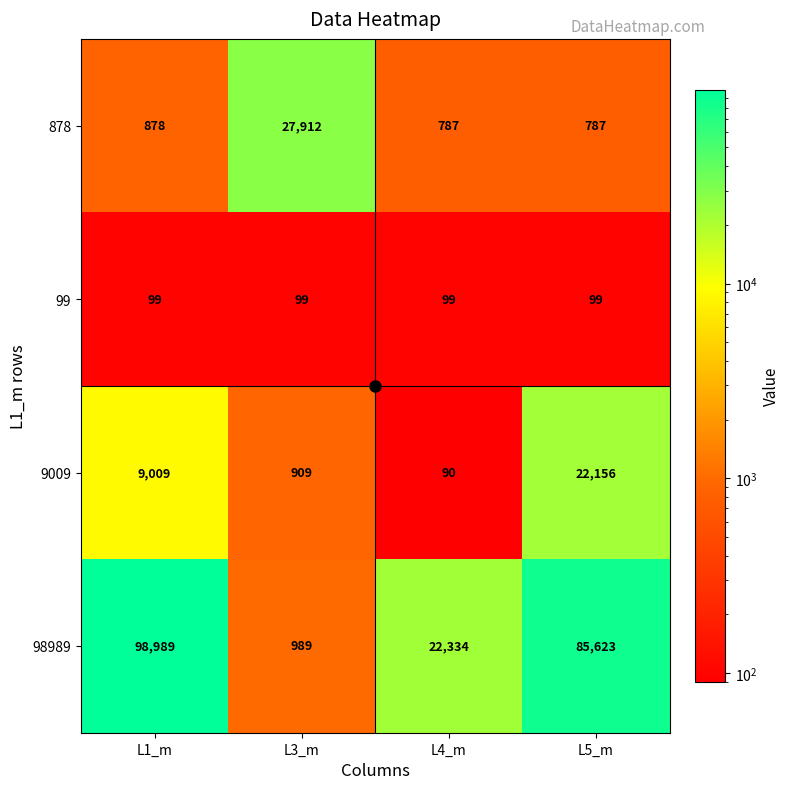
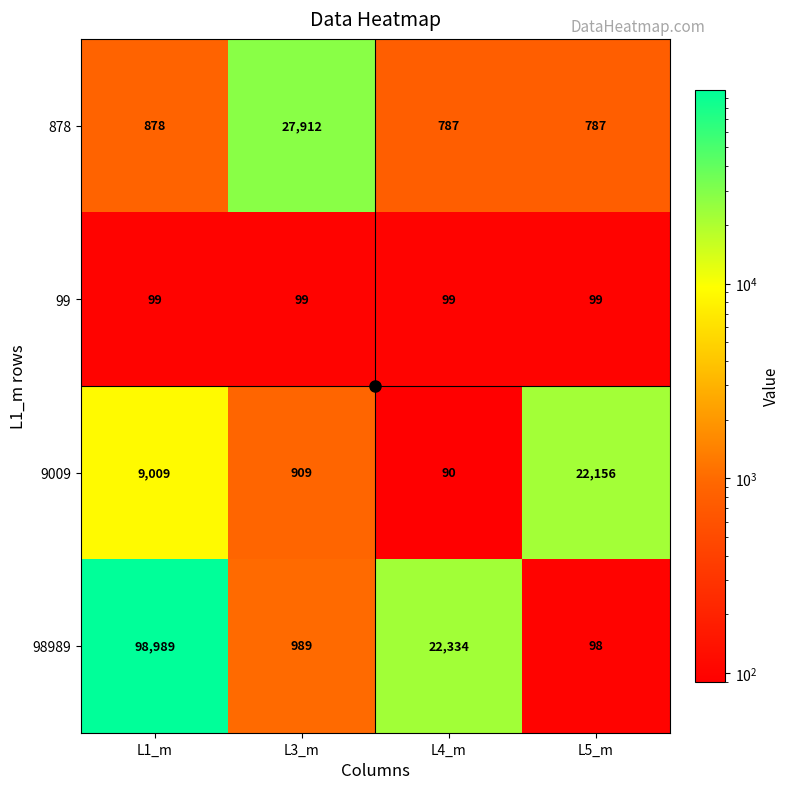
  {
    "878": {
      "L1_m": "878",
      "L3_m": "27,912",
      "L4_m": "787",
      "L5_m": "787"
    },
    "99": {
      "L1_m": "99",
      "L3_m": "99",
      "L4_m": "99",
      "L5_m": "99"
    },
    "9009": {
      "L1_m": "9,009",
      "L3_m": "909",
      "L4_m": "90",
      "L5_m": "22,156"
    },
    "98989": {
      "L1_m": "98,989",
      "L3_m": "989",
      "L4_m": "22,334",
-     "L5_m": "85,623"
+     "L5_m": "98"
    }
  }
